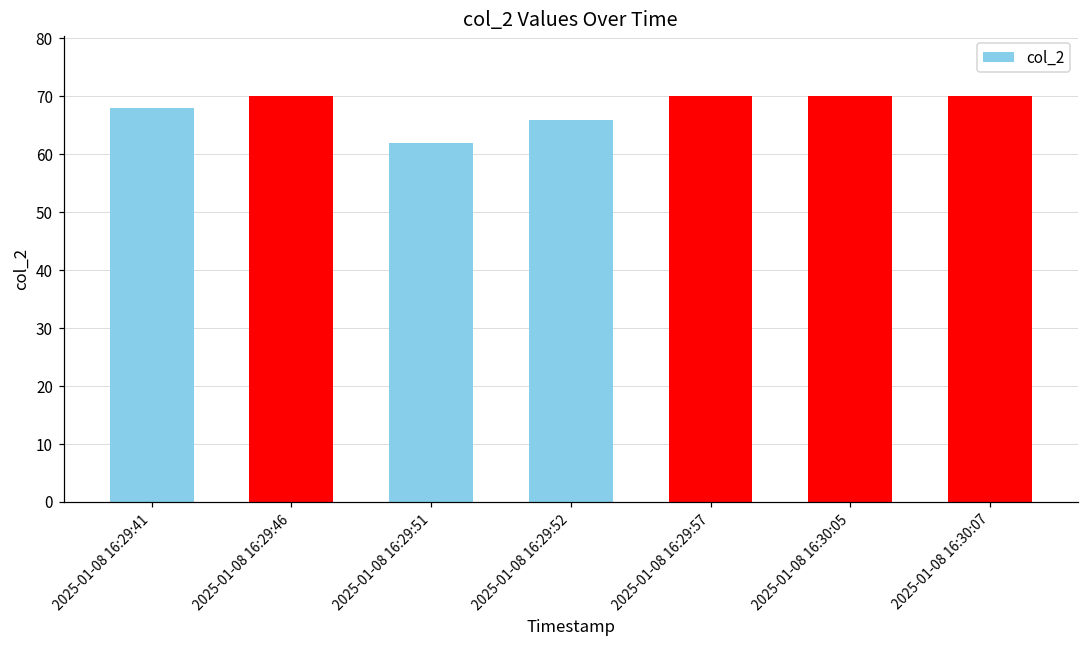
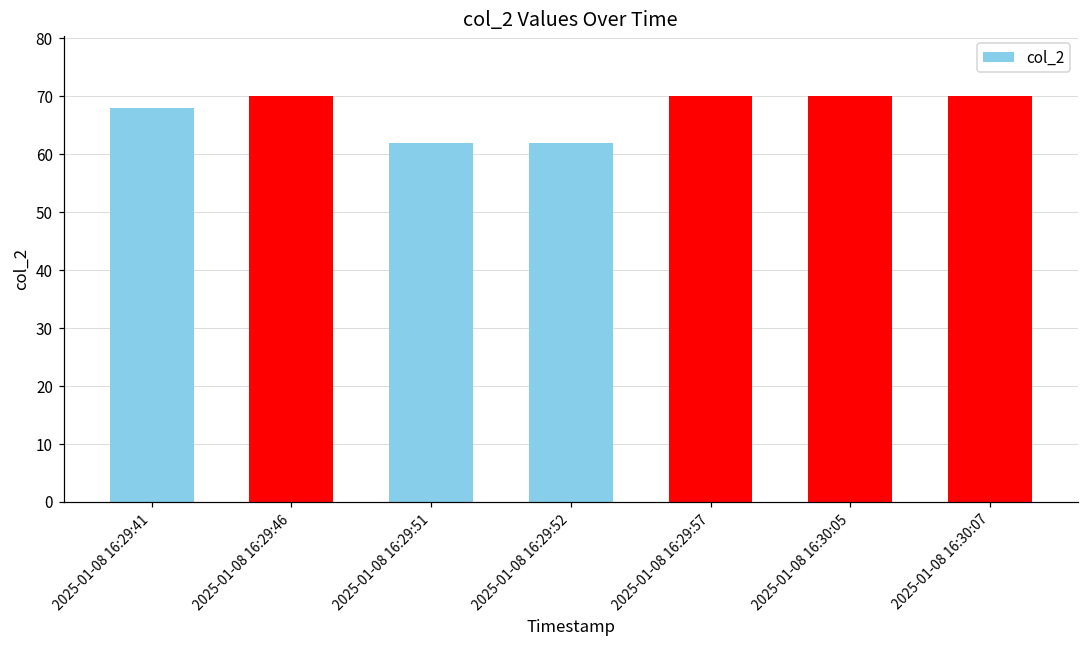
  {
    "2025-01-08 16:29:41": 68,
    "2025-01-08 16:29:46": 70,
    "2025-01-08 16:29:51": 62,
-   "2025-01-08 16:29:52": 66,
+   "2025-01-08 16:29:52": 62,
    "2025-01-08 16:29:57": 70,
    "2025-01-08 16:30:05": 70,
    "2025-01-08 16:30:07": 70
  }
